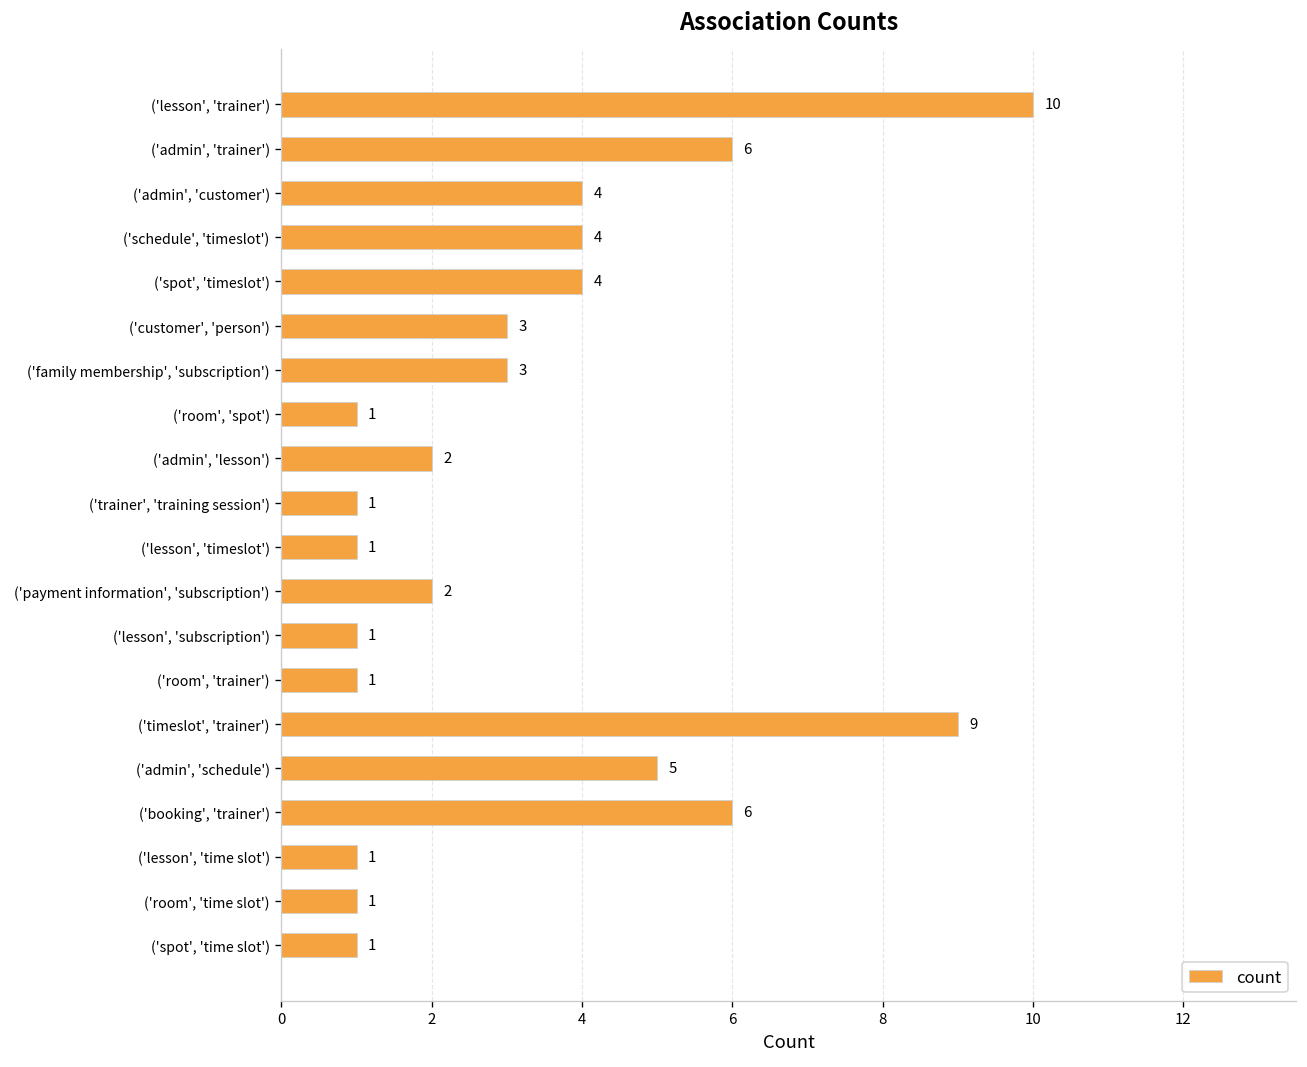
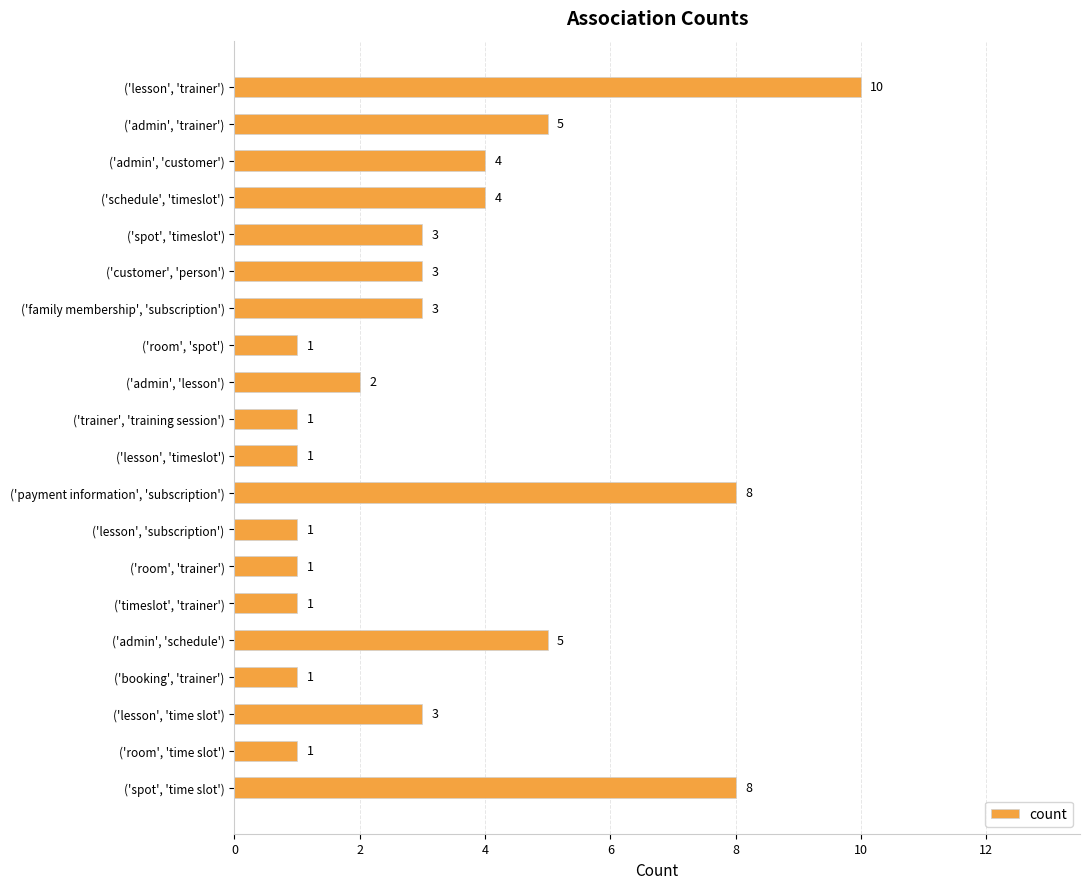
  {
    "('lesson', 'trainer')": 10,
-   "('admin', 'trainer')": 6,
+   "('admin', 'trainer')": 5,
    "('admin', 'customer')": 4,
    "('schedule', 'timeslot')": 4,
-   "('spot', 'timeslot')": 4,
+   "('spot', 'timeslot')": 3,
    "('customer', 'person')": 3,
    "('family membership', 'subscription')": 3,
    "('room', 'spot')": 1,
    "('admin', 'lesson')": 2,
    "('trainer', 'training session')": 1,
    "('lesson', 'timeslot')": 1,
-   "('payment information', 'subscription')": 2,
+   "('payment information', 'subscription')": 8,
    "('lesson', 'subscription')": 1,
    "('room', 'trainer')": 1,
-   "('timeslot', 'trainer')": 9,
+   "('timeslot', 'trainer')": 1,
    "('admin', 'schedule')": 5,
-   "('booking', 'trainer')": 6,
-   "('lesson', 'time slot')": 1,
+   "('booking', 'trainer')": 1,
+   "('lesson', 'time slot')": 3,
    "('room', 'time slot')": 1,
-   "('spot', 'time slot')": 1
+   "('spot', 'time slot')": 8
  }
